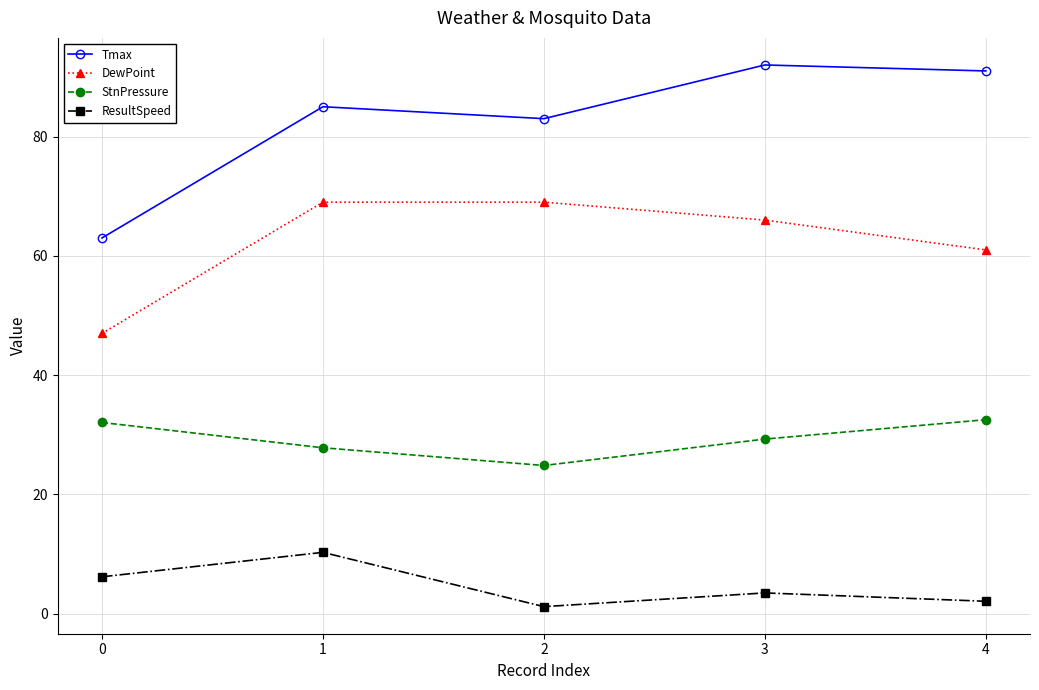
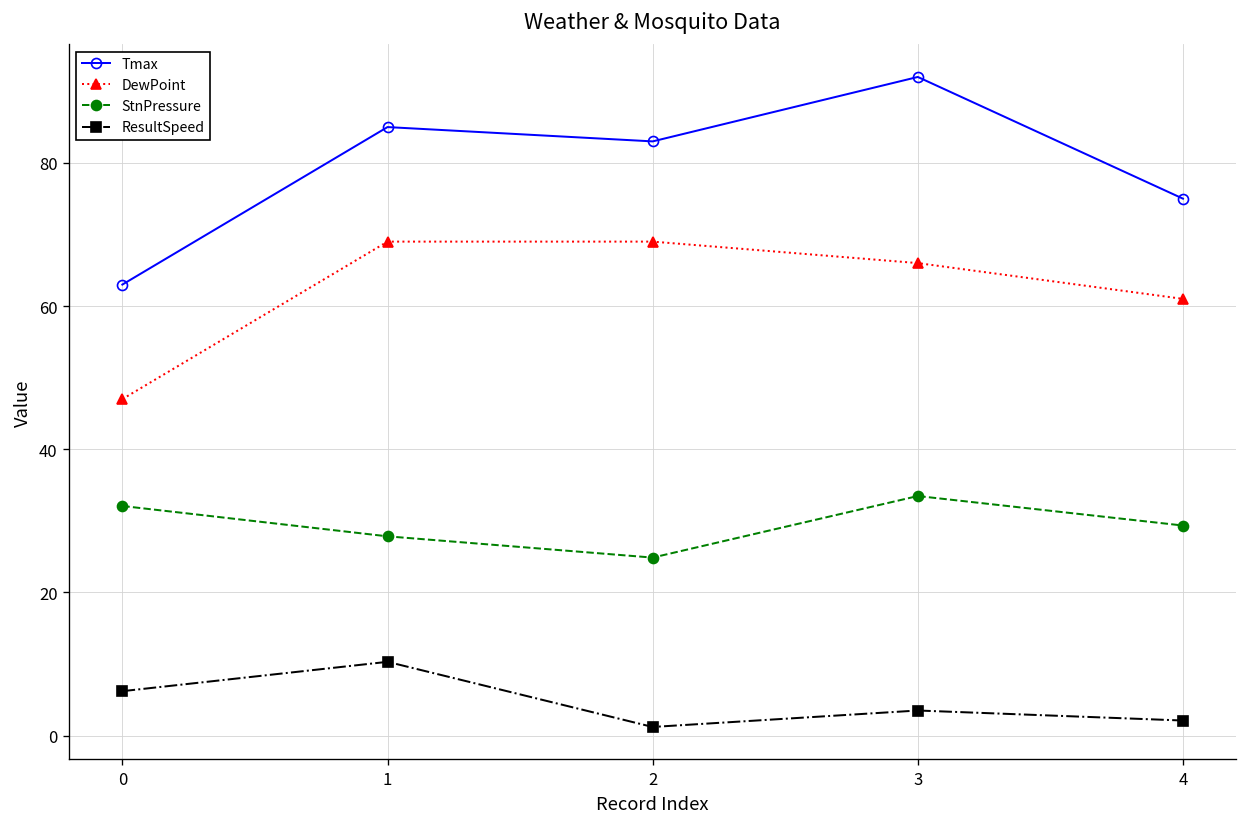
  {
    "Tmax": {
      "0": 63,
      "1": 85,
      "2": 83,
      "3": 92,
-     "4": 91
+     "4": 75
    },
    "DewPoint": {
      "0": 47,
      "1": 69,
      "2": 69,
      "3": 66,
      "4": 61
    },
    "StnPressure": {
      "0": 32,
      "1": 28,
      "2": 25,
-     "3": 29,
-     "4": 33
+     "3": 33,
+     "4": 29
    },
    "ResultSpeed": {
      "0": 6,
      "1": 10,
      "2": 1,
      "3": 4,
      "4": 2
    }
  }
